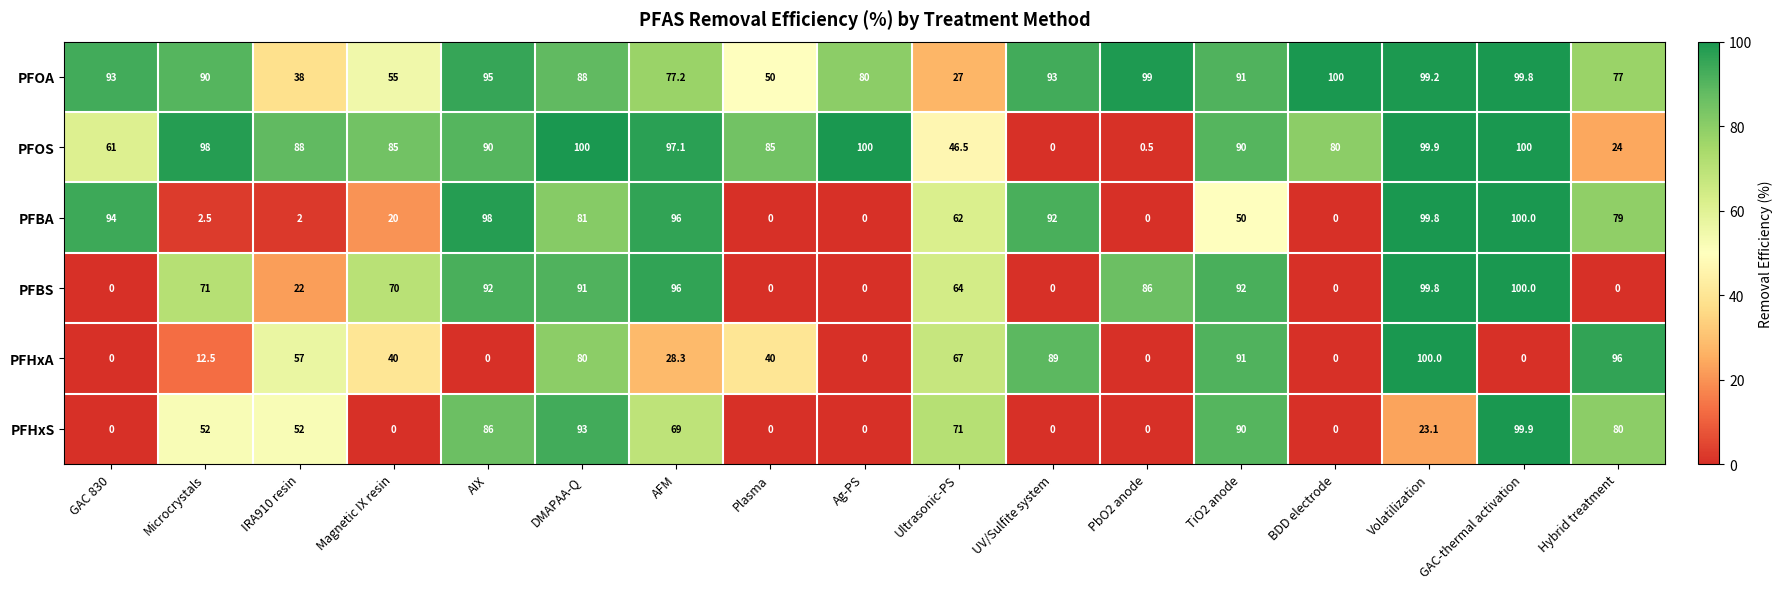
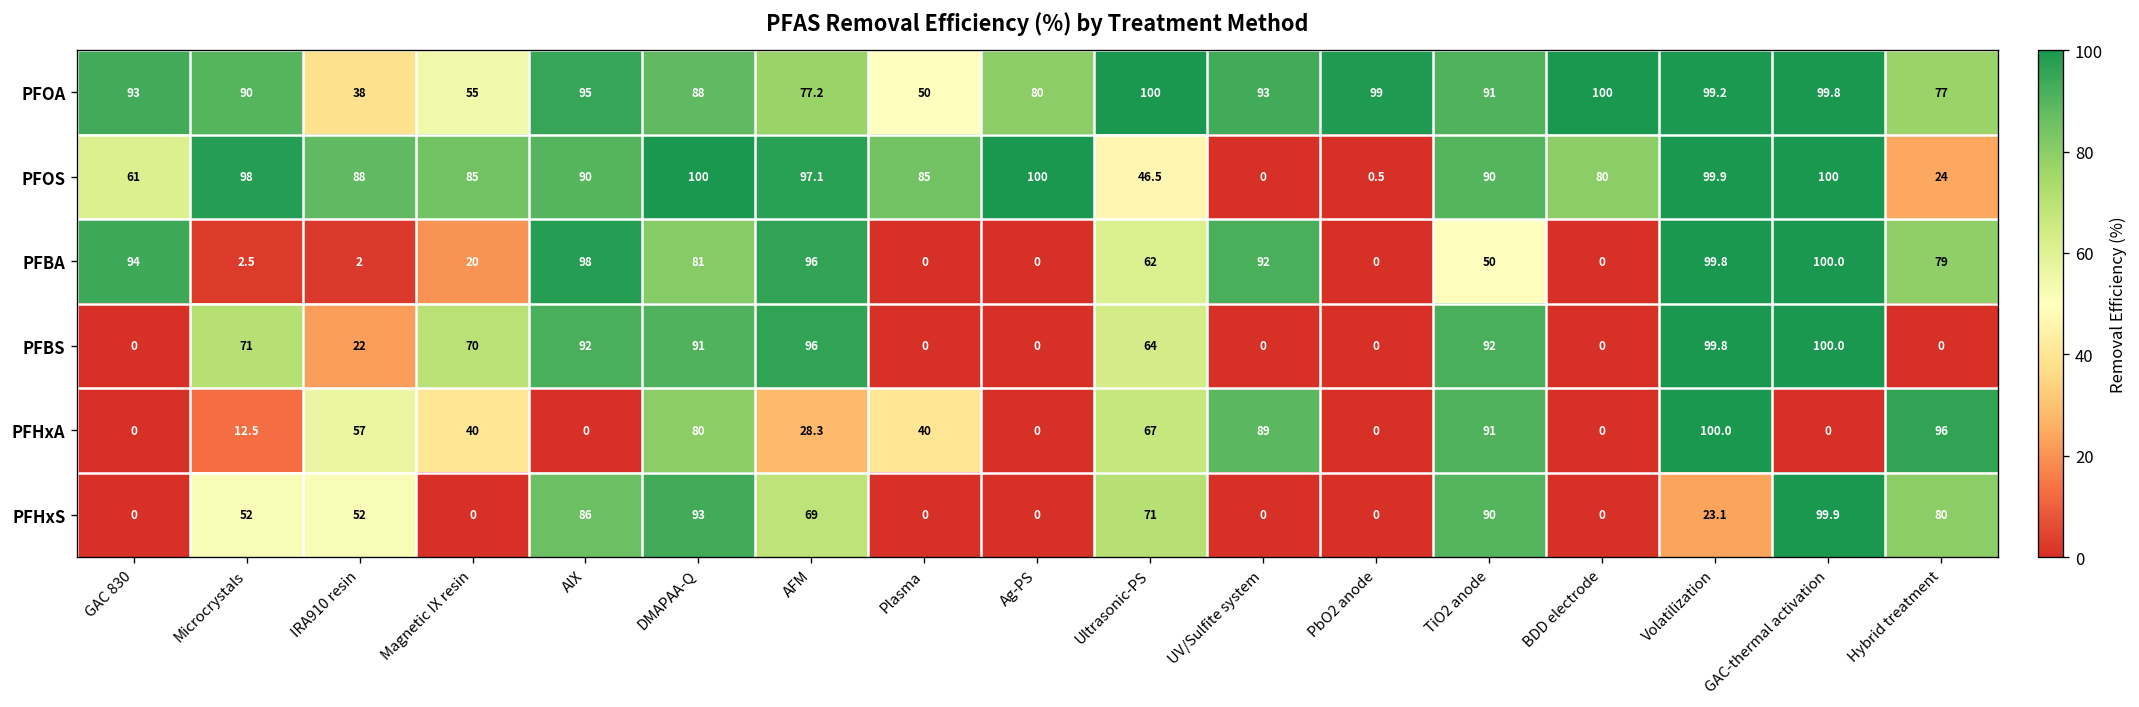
  {
    "PFOA": {
      "GAC 830": 93,
      "Microcrystals": 90,
      "IRA910 resin": 38,
      "Magnetic IX resin": 55,
      "AIX": 95,
      "DMAPAA-Q": 88,
      "AFM": 77.2,
      "Plasma": 50,
      "Ag-PS": 80,
-     "Ultrasonic-PS": 27,
+     "Ultrasonic-PS": 100,
      "UV/Sulfite system": 93,
      "PbO2 anode": 99,
      "TiO2 anode": 91,
      "BDD electrode": 100,
      "Volatilization": 99.2,
      "GAC-thermal activation": 99.8,
      "Hybrid treatment": 77
    },
    "PFOS": {
      "GAC 830": 61,
      "Microcrystals": 98,
      "IRA910 resin": 88,
      "Magnetic IX resin": 85,
      "AIX": 90,
      "DMAPAA-Q": 100,
      "AFM": 97.1,
      "Plasma": 85,
      "Ag-PS": 100,
      "Ultrasonic-PS": 46.5,
      "UV/Sulfite system": 0,
      "PbO2 anode": 0.5,
      "TiO2 anode": 90,
      "BDD electrode": 80,
      "Volatilization": 99.9,
      "GAC-thermal activation": 100,
      "Hybrid treatment": 24
    },
    "PFBA": {
      "GAC 830": 94,
      "Microcrystals": 2.5,
      "IRA910 resin": 2,
      "Magnetic IX resin": 20,
      "AIX": 98,
      "DMAPAA-Q": 81,
      "AFM": 96,
      "Plasma": 0,
      "Ag-PS": 0,
      "Ultrasonic-PS": 62,
      "UV/Sulfite system": 92,
      "PbO2 anode": 0,
      "TiO2 anode": 50,
      "BDD electrode": 0,
      "Volatilization": 99.8,
      "GAC-thermal activation": 100.0,
      "Hybrid treatment": 79
    },
    "PFBS": {
      "GAC 830": 0,
      "Microcrystals": 71,
      "IRA910 resin": 22,
      "Magnetic IX resin": 70,
      "AIX": 92,
      "DMAPAA-Q": 91,
      "AFM": 96,
      "Plasma": 0,
      "Ag-PS": 0,
      "Ultrasonic-PS": 64,
      "UV/Sulfite system": 0,
-     "PbO2 anode": 86,
+     "PbO2 anode": 0,
      "TiO2 anode": 92,
      "BDD electrode": 0,
      "Volatilization": 99.8,
      "GAC-thermal activation": 100.0,
      "Hybrid treatment": 0
    },
    "PFHxA": {
      "GAC 830": 0,
      "Microcrystals": 12.5,
      "IRA910 resin": 57,
      "Magnetic IX resin": 40,
      "AIX": 0,
      "DMAPAA-Q": 80,
      "AFM": 28.3,
      "Plasma": 40,
      "Ag-PS": 0,
      "Ultrasonic-PS": 67,
      "UV/Sulfite system": 89,
      "PbO2 anode": 0,
      "TiO2 anode": 91,
      "BDD electrode": 0,
      "Volatilization": 100.0,
      "GAC-thermal activation": 0,
      "Hybrid treatment": 96
    },
    "PFHxS": {
      "GAC 830": 0,
      "Microcrystals": 52,
      "IRA910 resin": 52,
      "Magnetic IX resin": 0,
      "AIX": 86,
      "DMAPAA-Q": 93,
      "AFM": 69,
      "Plasma": 0,
      "Ag-PS": 0,
      "Ultrasonic-PS": 71,
      "UV/Sulfite system": 0,
      "PbO2 anode": 0,
      "TiO2 anode": 90,
      "BDD electrode": 0,
      "Volatilization": 23.1,
      "GAC-thermal activation": 99.9,
      "Hybrid treatment": 80
    }
  }
